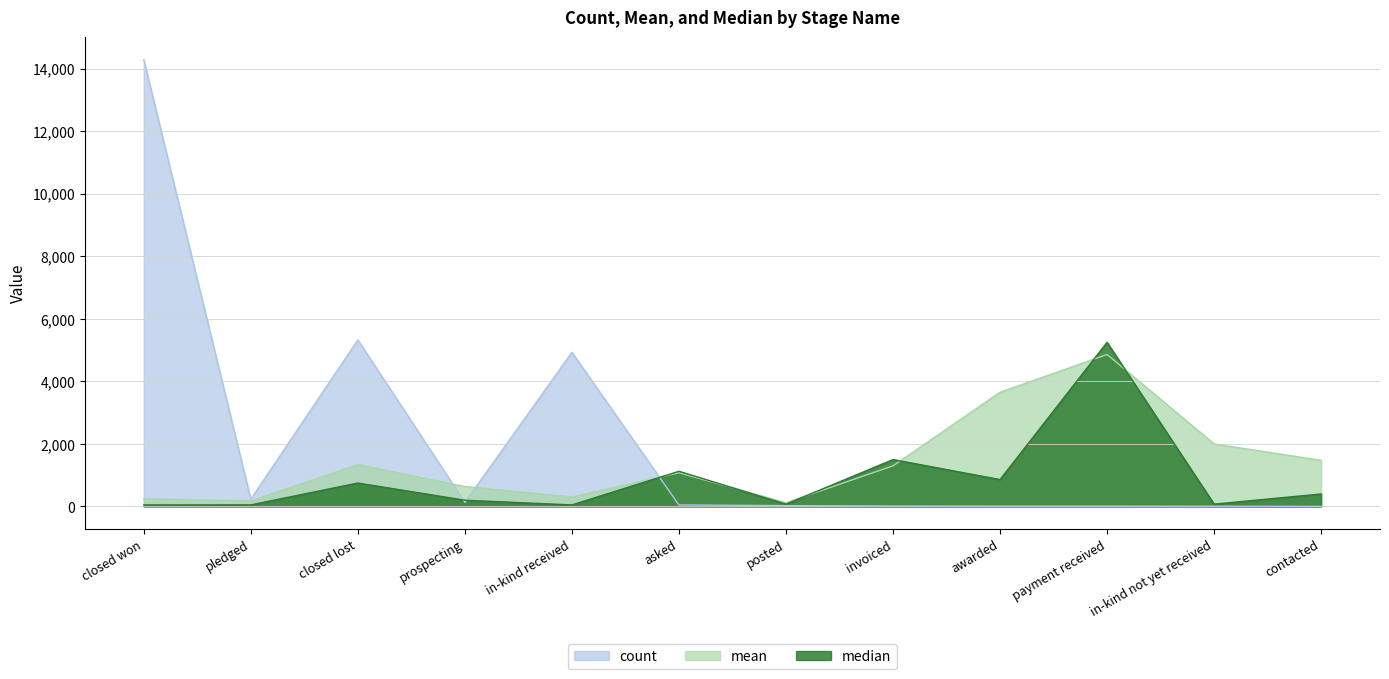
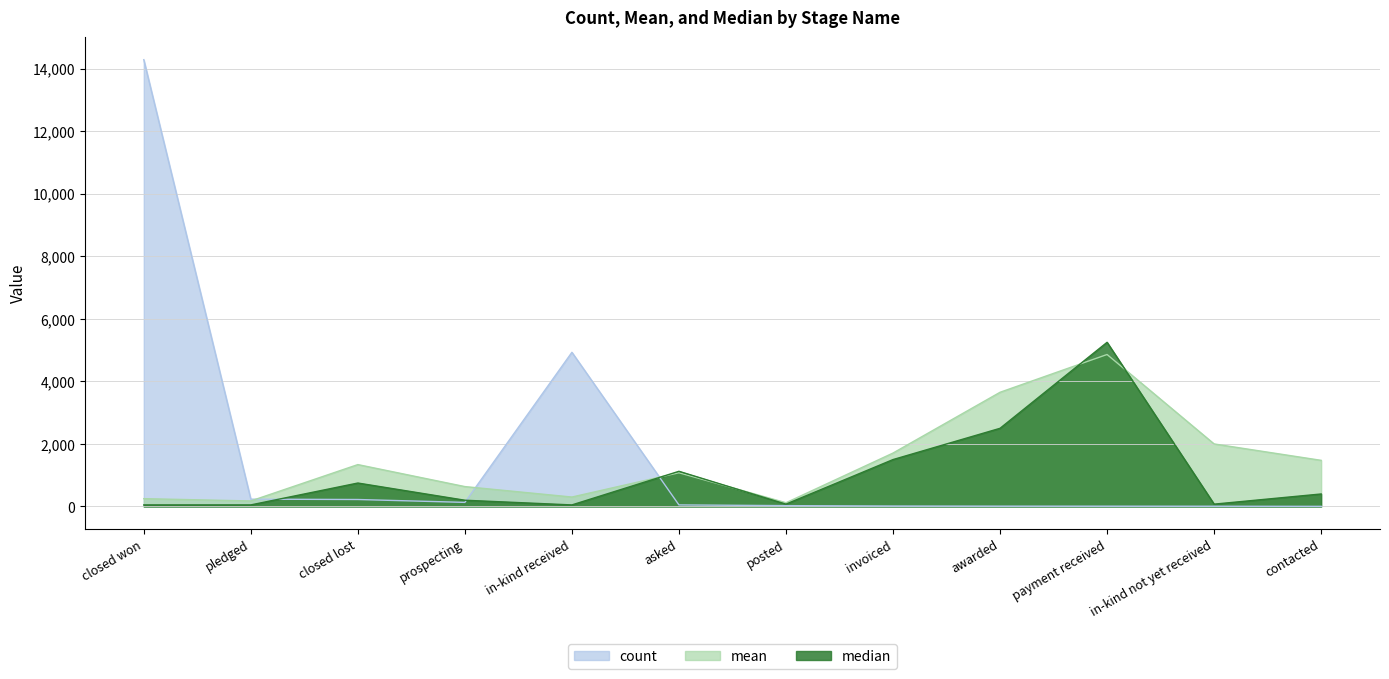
  {
    "count": {
      "closed won": "14,300",
-     "closed lost": "5,300",
+     "closed lost": "200",
      "in-kind received": "4,900",
      "asked": "100",
      "invoiced": "0",
      "awarded": "0",
      "payment received": "0",
      "contacted": "0"
    },
    "mean": {
      "closed won": "300",
      "closed lost": "1,300",
      "prospecting": "600",
      "in-kind received": "300",
-     "invoiced": "1,300",
+     "invoiced": "1,700",
      "awarded": "3,700",
      "payment received": "4,900",
      "in-kind not yet received": "2,000",
      "contacted": "1,500"
    },
    "median": {
      "closed won": "100",
      "pledged": "100",
      "closed lost": "800",
      "in-kind received": "100",
      "invoiced": "1,500",
-     "awarded": "900",
+     "awarded": "2,500",
      "payment received": "5,300",
      "contacted": "400"
    }
  }
